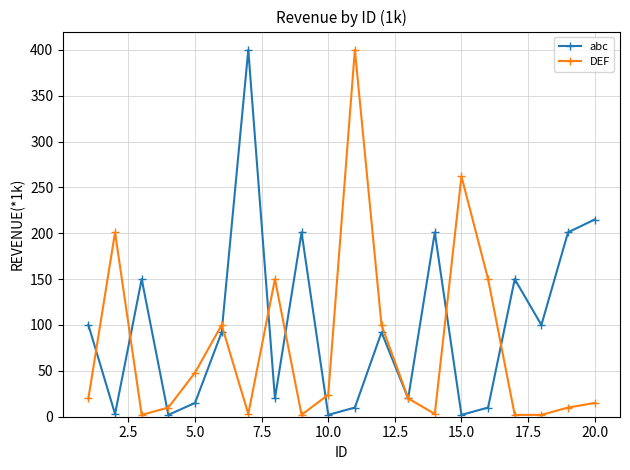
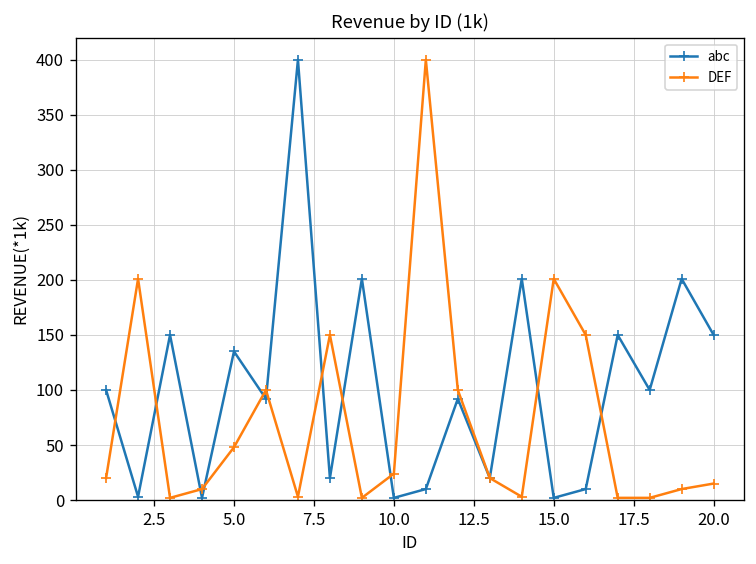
  {
    "abc": {
-     "5.0": 20,
+     "5.0": 140,
      "10.0": 0,
      "15.0": 0,
-     "20.0": 220
+     "20.0": 150
    },
    "DEF": {
      "5.0": 50,
      "10.0": 20,
-     "15.0": 260,
+     "15.0": 200,
      "20.0": 20
    }
  }
